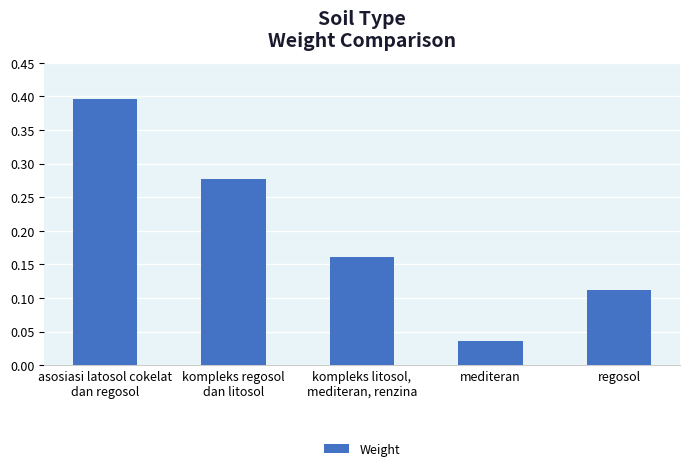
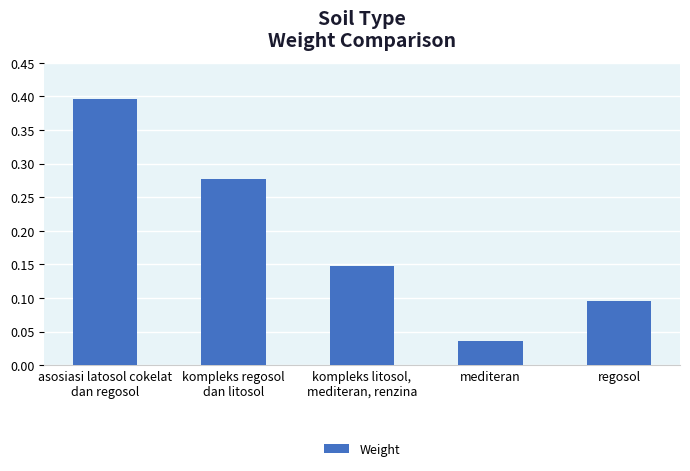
  {
    "asosiasi latosol cokelat dan regosol": 0.40,
    "kompleks regosol dan litosol": 0.28,
-   "kompleks litosol, mediteran, renzina": 0.16,
+   "kompleks litosol, mediteran, renzina": 0.15,
    "mediteran": 0.04,
-   "regosol": 0.11
+   "regosol": 0.10
  }
